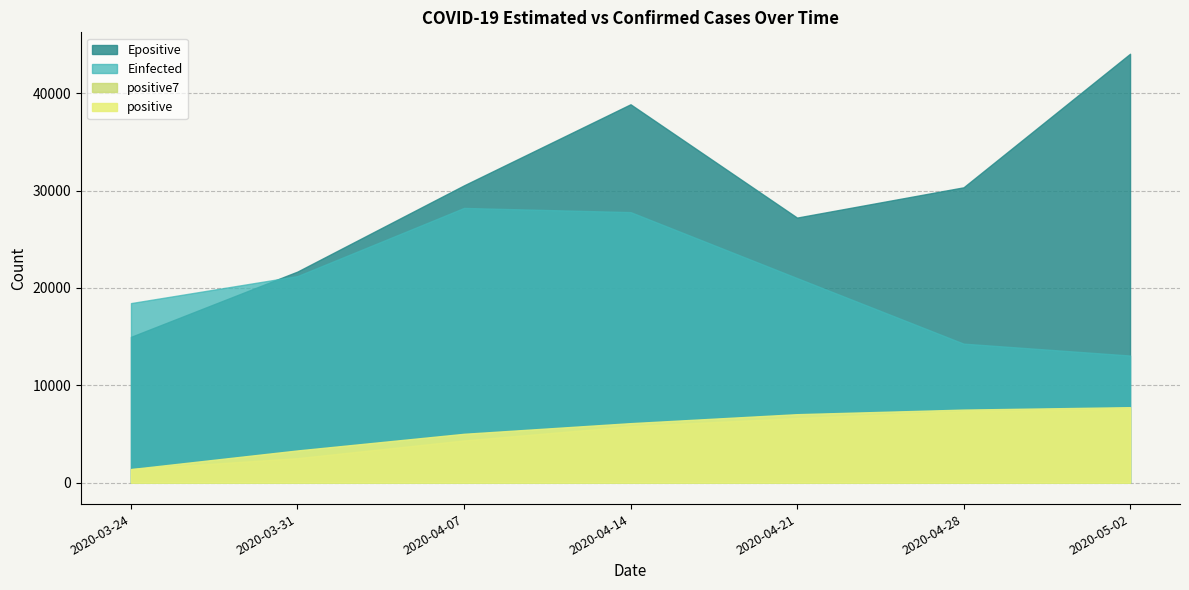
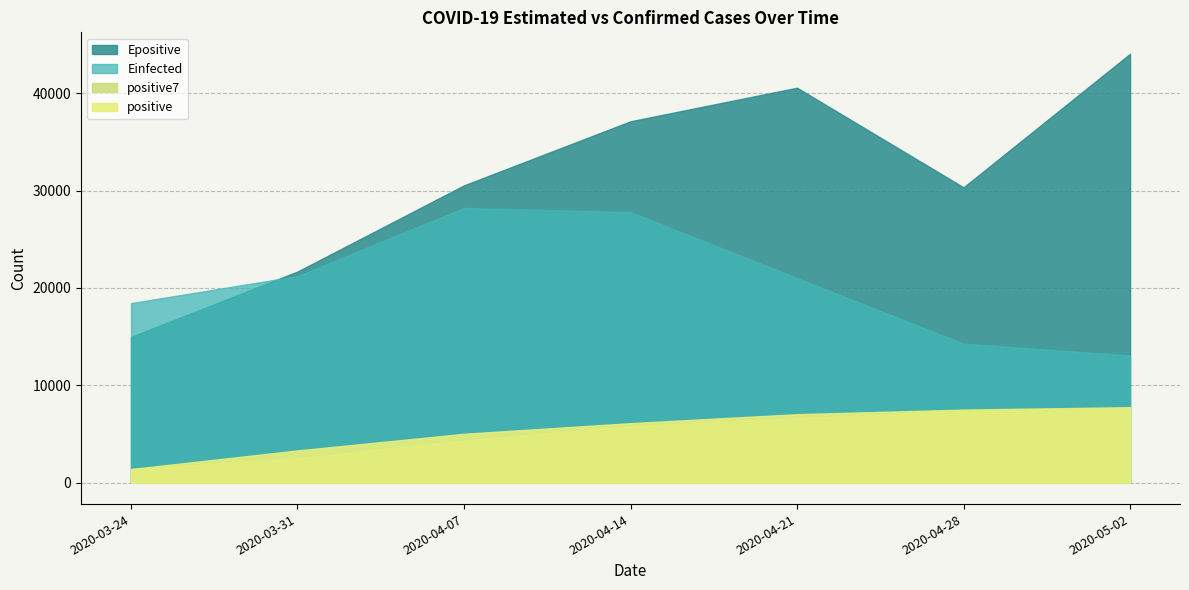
  {
    "Epositive": {
      "2020-03-24": 15000,
      "2020-03-31": 22000,
      "2020-04-07": 31000,
-     "2020-04-14": 39000,
-     "2020-04-21": 27000,
+     "2020-04-14": 37000,
+     "2020-04-21": 41000,
      "2020-04-28": 30000,
      "2020-05-02": 44000
    },
    "Einfected": {
      "2020-03-24": 18000,
      "2020-03-31": 21000,
      "2020-04-07": 28000,
      "2020-04-14": 28000,
      "2020-04-21": 21000,
      "2020-04-28": 14000,
      "2020-05-02": 13000
    }
  }
